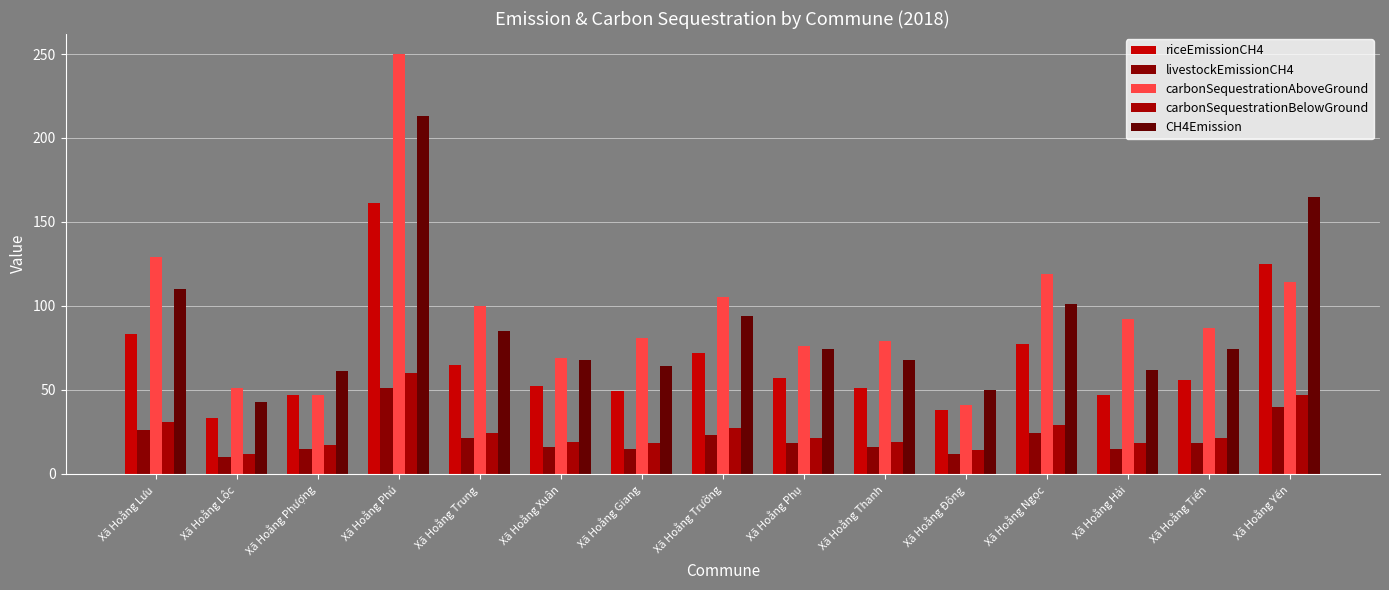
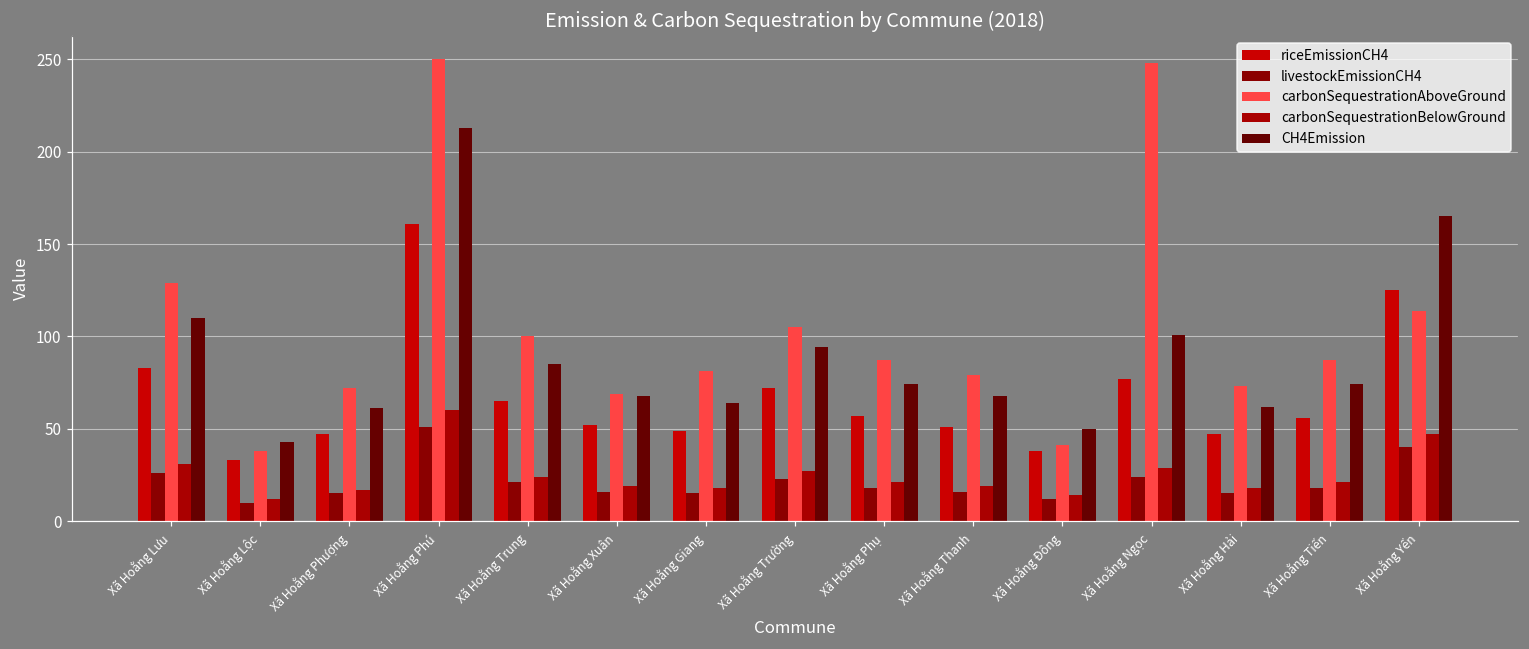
  {
    "carbonSequestrationAboveGround": {
      "Xã Hoằng Lưu": 129,
-     "Xã Hoằng Lộc": 51,
-     "Xã Hoằng Phượng": 47,
+     "Xã Hoằng Lộc": 38,
+     "Xã Hoằng Phượng": 72,
      "Xã Hoằng Phú": 250,
      "Xã Hoằng Trung": 100,
      "Xã Hoằng Xuân": 69,
      "Xã Hoằng Giang": 81,
      "Xã Hoằng Trường": 105,
-     "Xã Hoằng Phụ": 76,
+     "Xã Hoằng Phụ": 87,
      "Xã Hoằng Thanh": 79,
      "Xã Hoằng Đông": 41,
-     "Xã Hoằng Ngọc": 119,
-     "Xã Hoằng Hải": 92,
+     "Xã Hoằng Ngọc": 248,
+     "Xã Hoằng Hải": 73,
      "Xã Hoằng Tiến": 87,
      "Xã Hoằng Yến": 114
    }
  }
